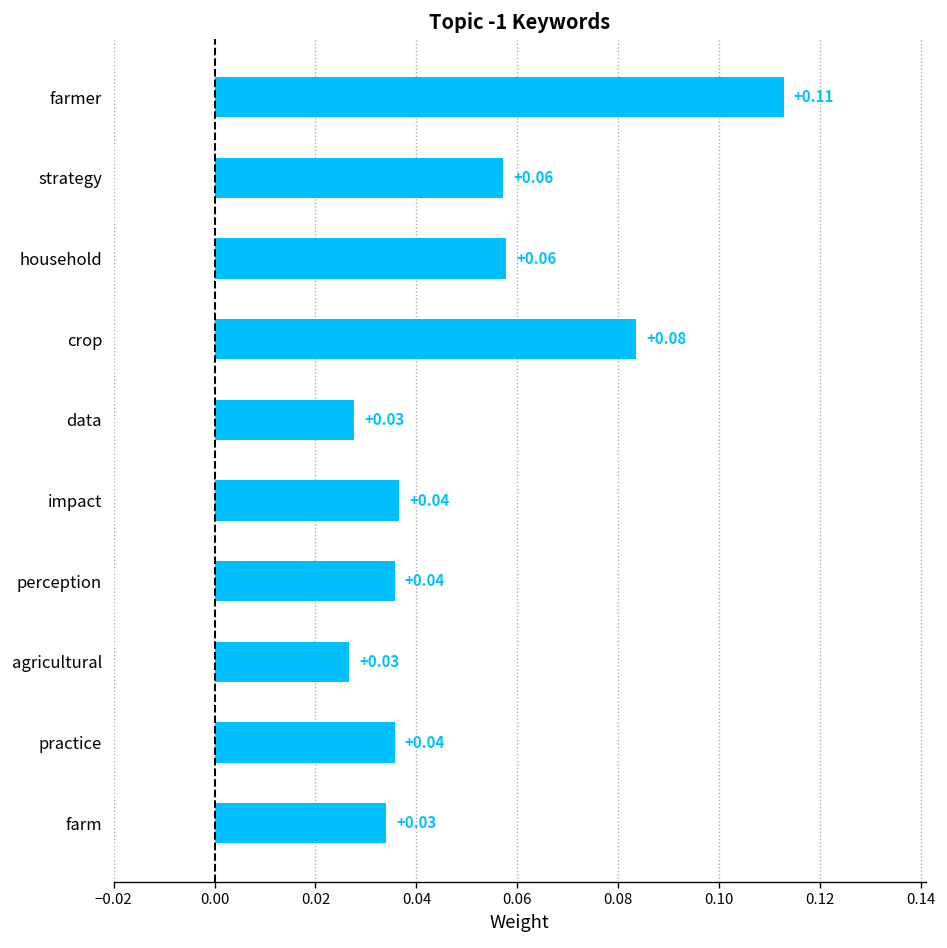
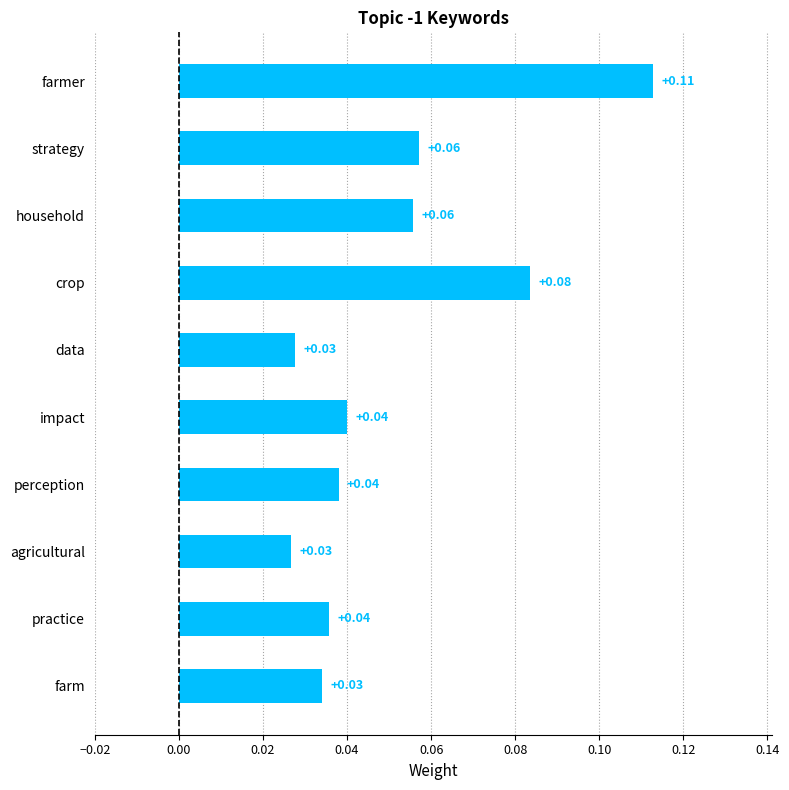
  {
-   "household": 0.058,
-   "impact": 0.037,
-   "perception": 0.036
+   "household": 0.056,
+   "impact": 0.040,
+   "perception": 0.038
  }
